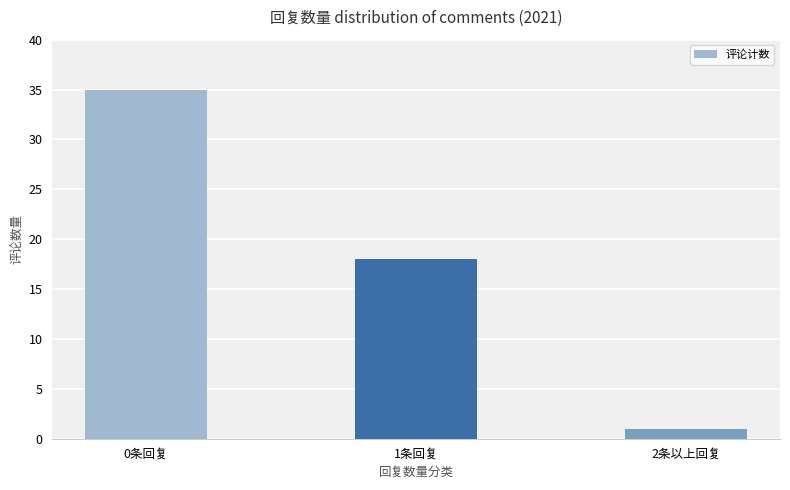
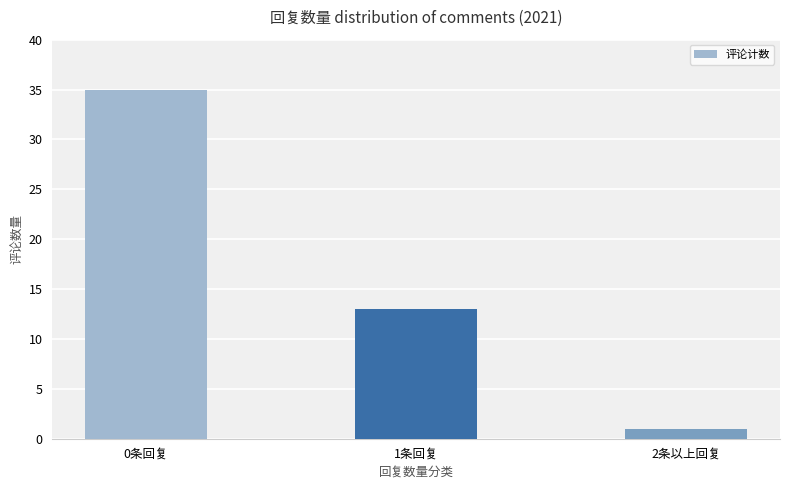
  {
    "0条回复": 35,
-   "1条回复": 18,
+   "1条回复": 13,
    "2条以上回复": 1
  }
